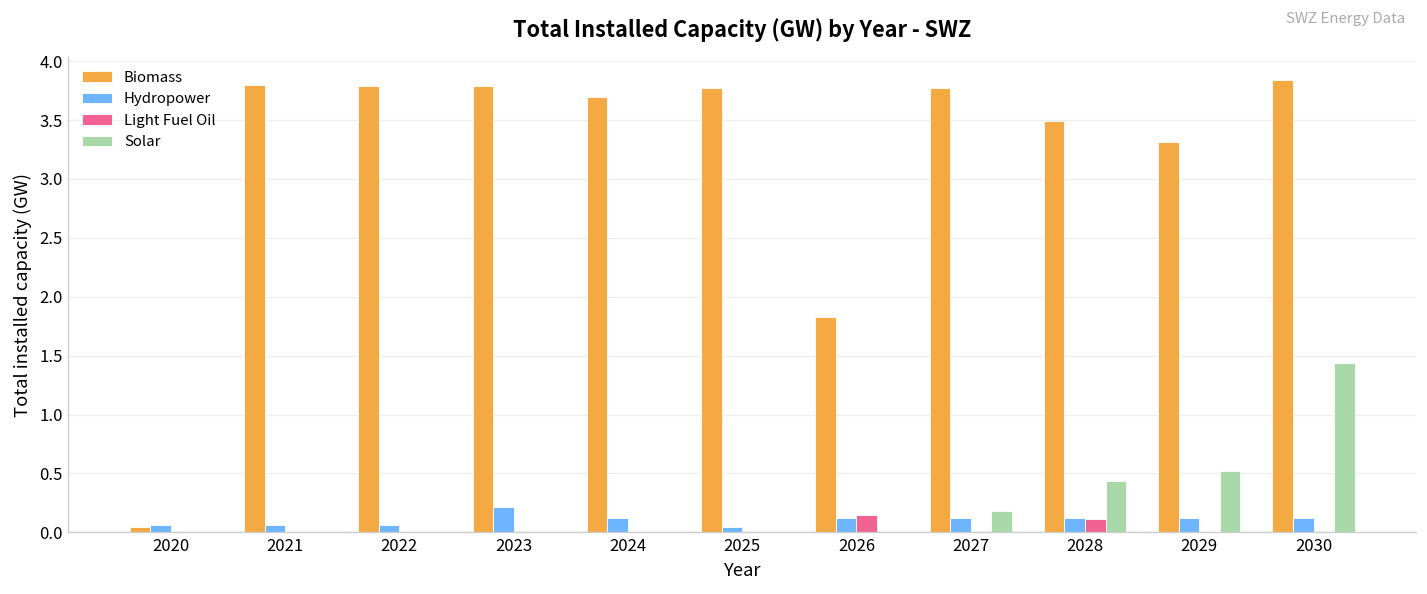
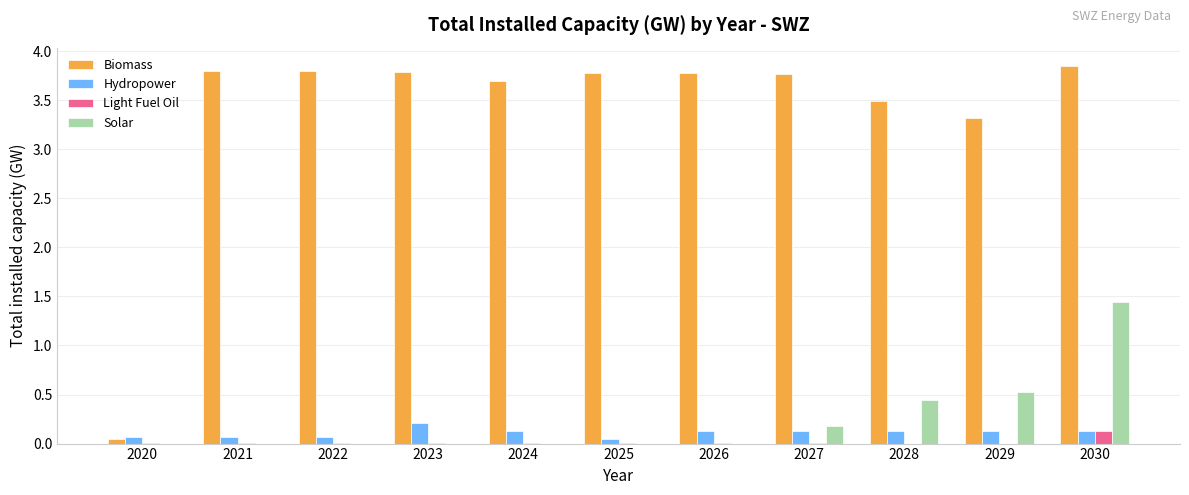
  {
    "Biomass": {
      "2020": 0.0,
      "2021": 3.8,
      "2022": 3.8,
      "2023": 3.8,
      "2024": 3.7,
      "2025": 3.8,
-     "2026": 1.8,
+     "2026": 3.8,
      "2027": 3.8,
      "2028": 3.5,
      "2029": 3.3,
      "2030": 3.8
    },
    "Hydropower": {
      "2020": 0.1,
      "2021": 0.1,
      "2022": 0.1,
      "2023": 0.2,
      "2024": 0.1,
      "2025": 0.0,
      "2026": 0.1,
      "2027": 0.1,
      "2028": 0.1,
      "2029": 0.1,
      "2030": 0.1
    },
    "Light Fuel Oil": {
-     "2026": 0.1,
-     "2028": 0.1,
-     "2030": 0.0
+     "2026": 0.0,
+     "2028": 0.0,
+     "2030": 0.1
    },
    "Solar": {
      "2020": 0.0,
      "2021": 0.0,
      "2022": 0.0,
      "2023": 0.0,
      "2024": 0.0,
      "2025": 0.0,
      "2026": 0.0,
      "2027": 0.2,
      "2028": 0.4,
      "2029": 0.5,
      "2030": 1.4
    }
  }
